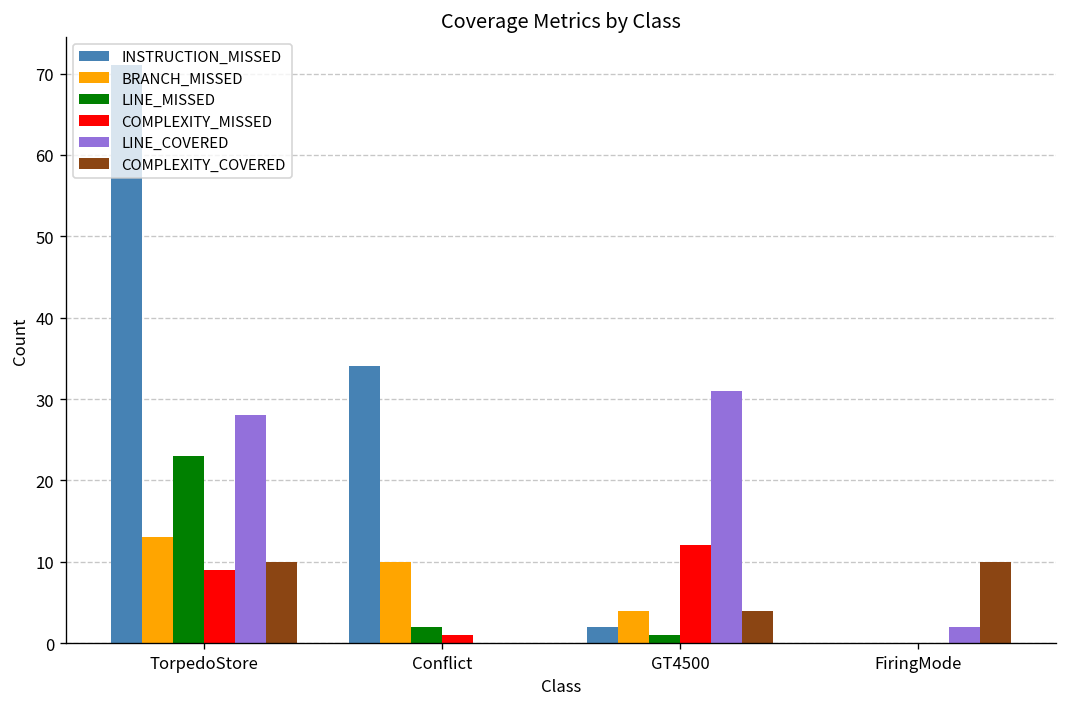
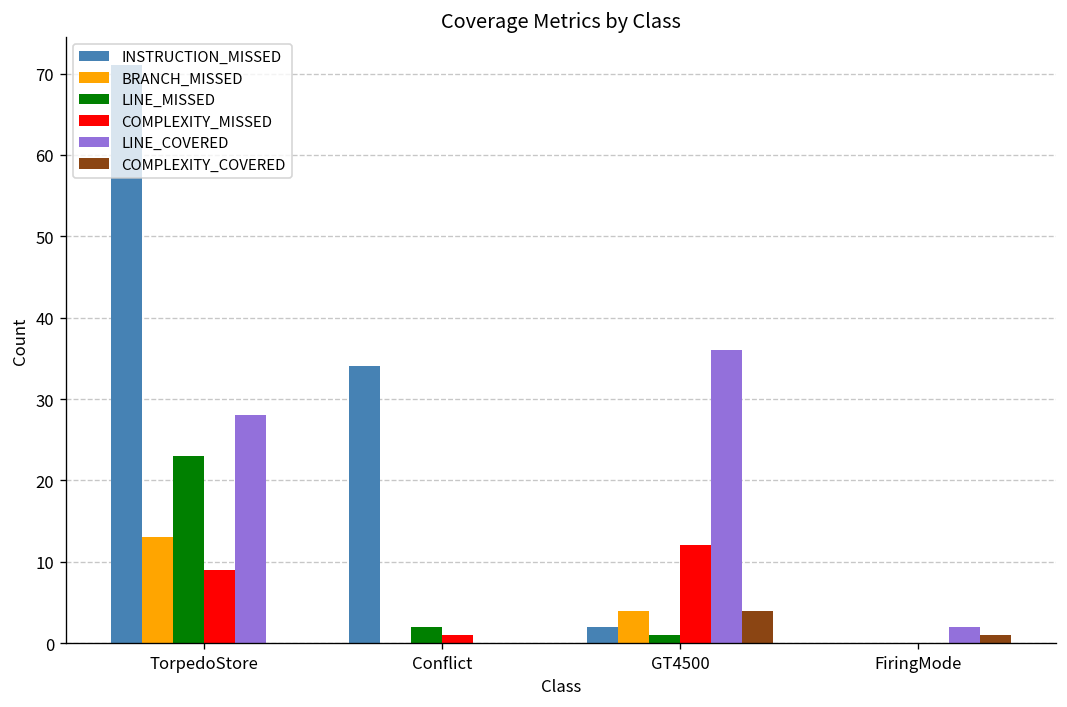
  {
    "INSTRUCTION_MISSED": {
      "Conflict": 34,
      "GT4500": 2,
      "FiringMode": 0
    },
    "BRANCH_MISSED": {
      "TorpedoStore": 13,
-     "Conflict": 10,
+     "Conflict": 0,
      "GT4500": 4,
      "FiringMode": 0
    },
    "LINE_MISSED": {
      "TorpedoStore": 23,
      "Conflict": 2,
      "GT4500": 1,
      "FiringMode": 0
    },
    "COMPLEXITY_MISSED": {
      "TorpedoStore": 9,
      "Conflict": 1,
      "GT4500": 12,
      "FiringMode": 0
    },
    "LINE_COVERED": {
      "TorpedoStore": 28,
      "Conflict": 0,
-     "GT4500": 31,
+     "GT4500": 36,
      "FiringMode": 2
    },
    "COMPLEXITY_COVERED": {
-     "TorpedoStore": 10,
+     "TorpedoStore": 0,
      "Conflict": 0,
      "GT4500": 4,
-     "FiringMode": 10
+     "FiringMode": 1
    }
  }
